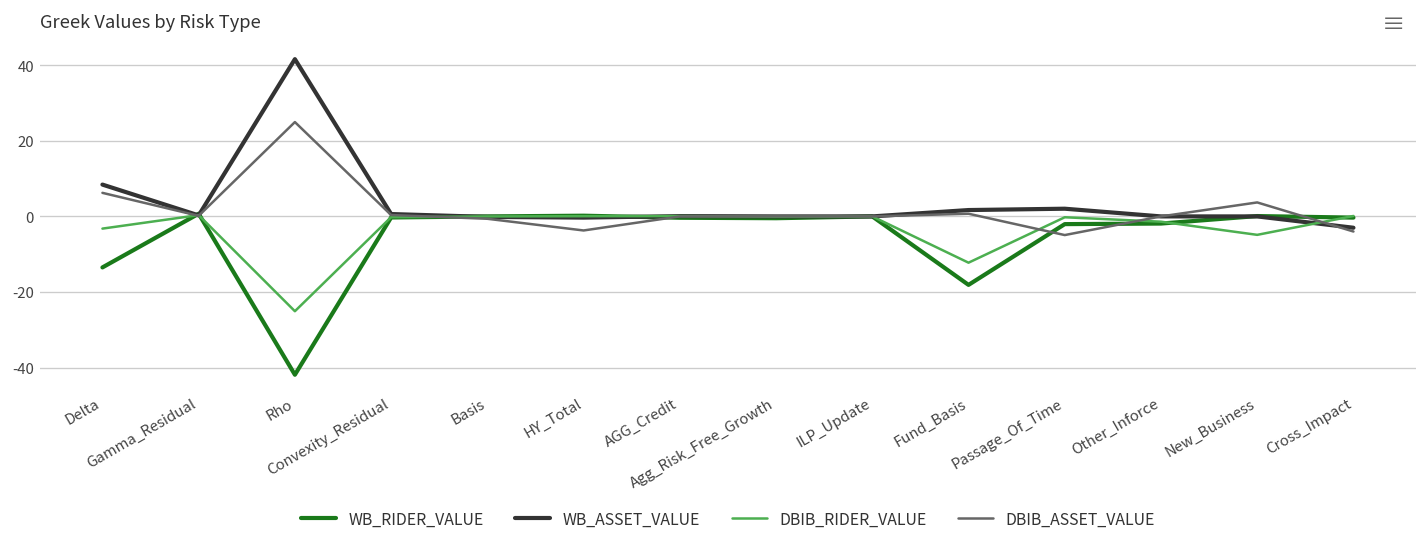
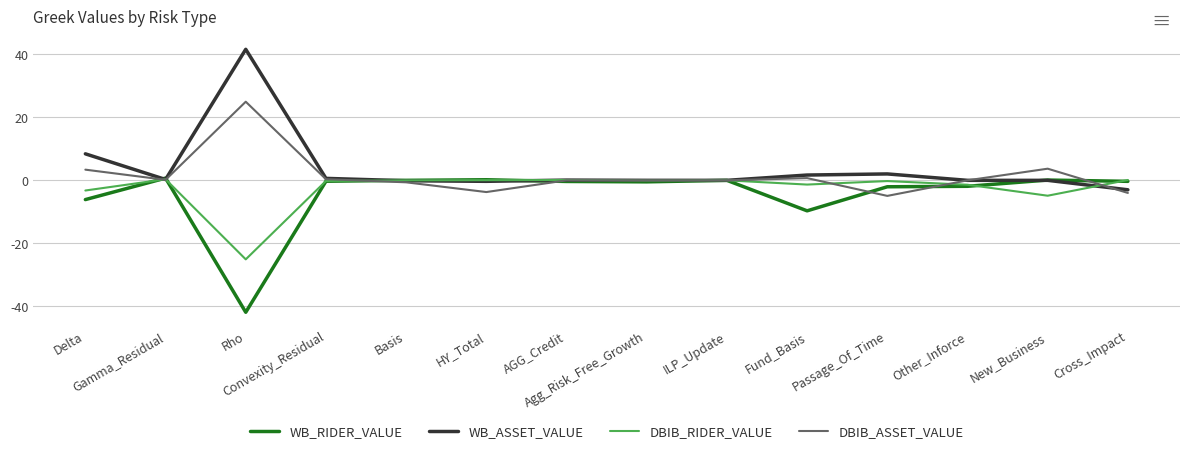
  {
    "WB_RIDER_VALUE": {
-     "Delta": -14,
+     "Delta": -6,
      "Rho": -42,
-     "Fund_Basis": -18,
+     "Fund_Basis": -10,
      "Passage_Of_Time": -2
    },
    "WB_ASSET_VALUE": {
      "Delta": 8,
      "Rho": 42,
      "Fund_Basis": 2,
      "Passage_Of_Time": 2,
      "Cross_Impact": -3
    },
    "DBIB_RIDER_VALUE": {
      "Delta": -3,
      "Rho": -25,
-     "Fund_Basis": -12,
+     "Fund_Basis": -1,
      "Passage_Of_Time": 0,
      "New_Business": -5
    },
    "DBIB_ASSET_VALUE": {
-     "Delta": 6,
+     "Delta": 3,
      "Rho": 25,
      "HY_Total": -4,
      "Fund_Basis": 1,
      "Passage_Of_Time": -5,
      "New_Business": 4,
      "Cross_Impact": -4
    }
  }
